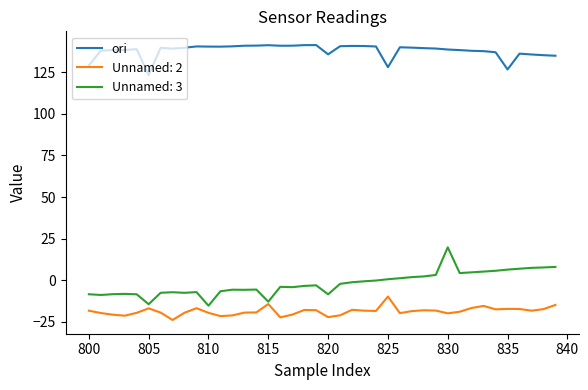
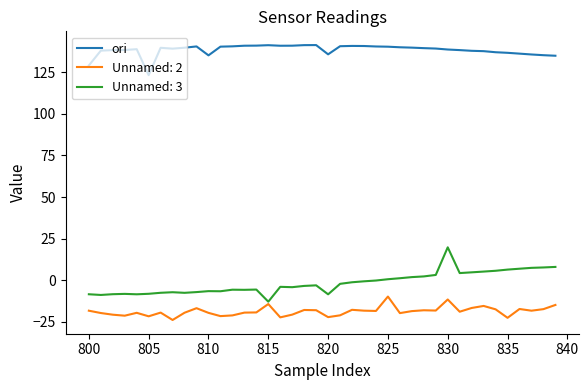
  {
    "ori": {
-     "810": 140,
+     "810": 135,
      "815": 141,
      "820": 136,
-     "825": 128,
+     "825": 140,
      "830": 139,
-     "835": 127
+     "835": 137
    },
    "Unnamed: 2": {
      "800": -18,
-     "805": -17,
+     "805": -22,
      "810": -20,
      "820": -22,
      "825": -10,
-     "830": -20,
-     "835": -17
+     "830": -11,
+     "835": -22
    },
    "Unnamed: 3": {
      "800": -8,
-     "805": -14,
-     "810": -15,
+     "805": -8,
+     "810": -6,
      "820": -8,
      "825": 1,
      "830": 20,
      "835": 6
    }
  }
